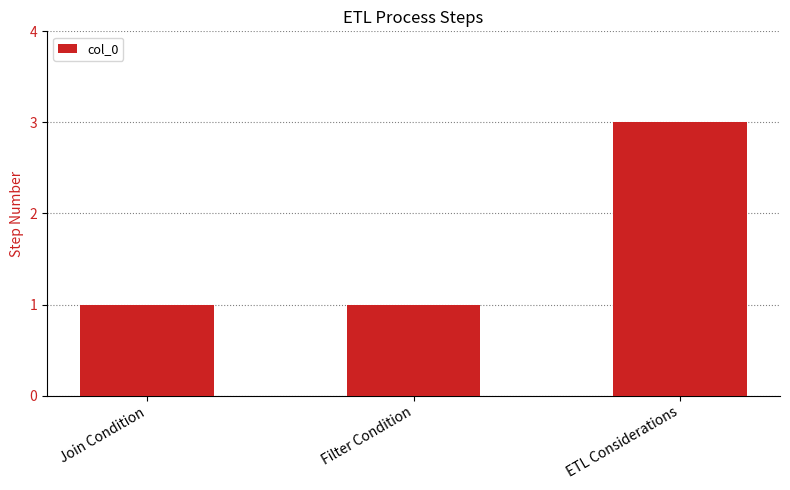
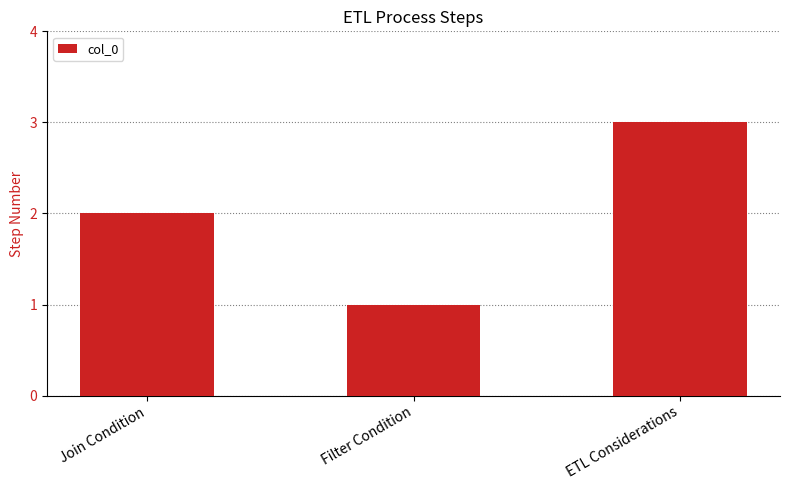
  {
-   "Join Condition": 1,
+   "Join Condition": 2,
    "Filter Condition": 1,
    "ETL Considerations": 3
  }
